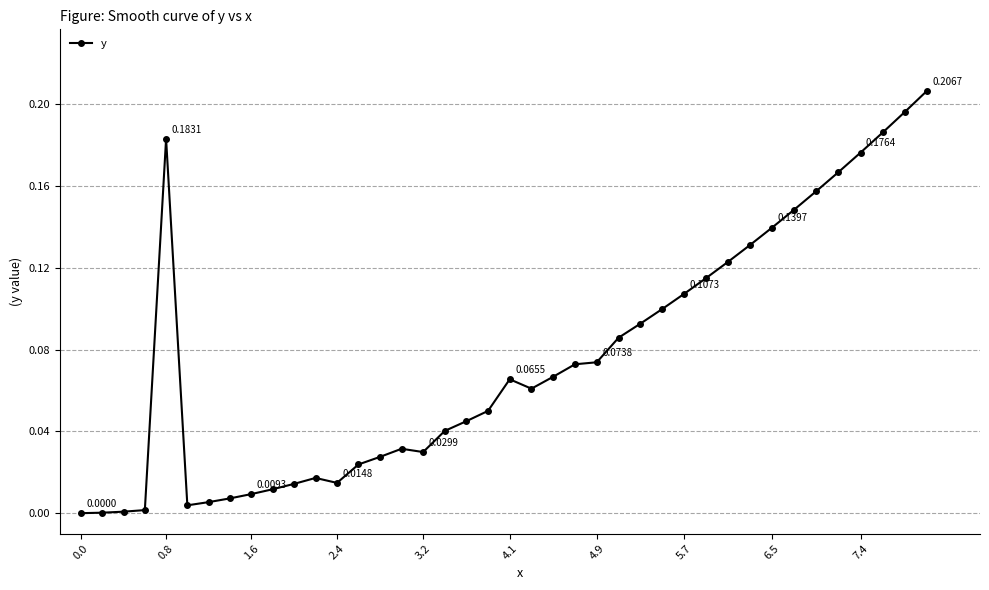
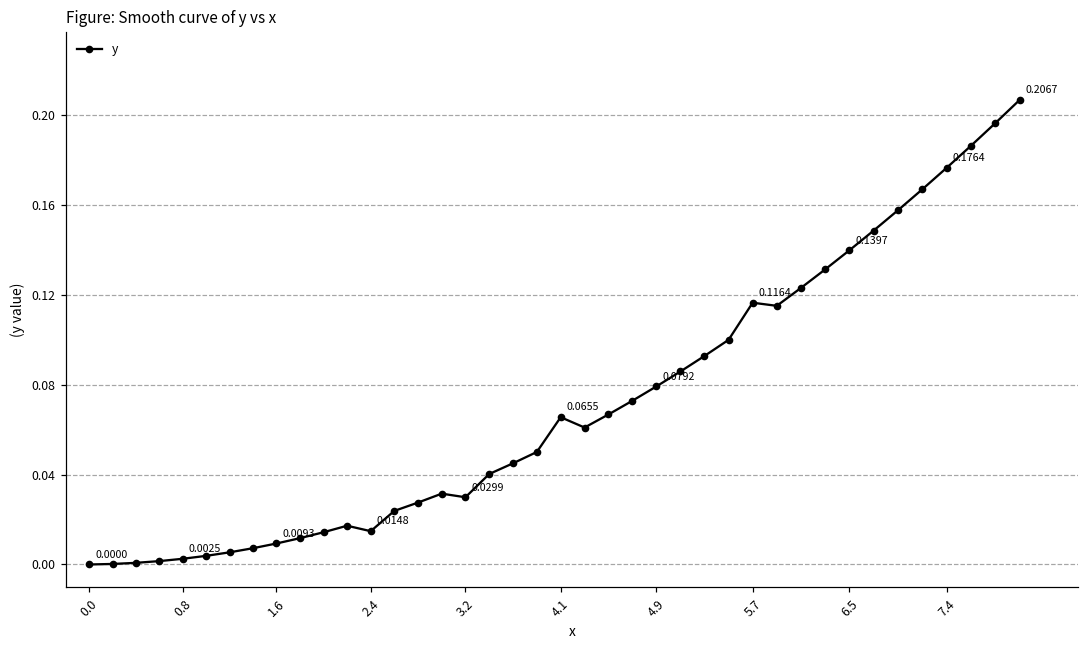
  {
    "0.0": 0.0000,
-   "0.8": 0.1831,
+   "0.8": 0.0025,
    "2.4": 0.0148,
    "3.2": 0.0299,
    "4.1": 0.0655,
-   "4.9": 0.0738,
-   "5.7": 0.1073,
+   "4.9": 0.0792,
+   "5.7": 0.1164,
    "6.5": 0.1397,
    "7.4": 0.1764
  }
